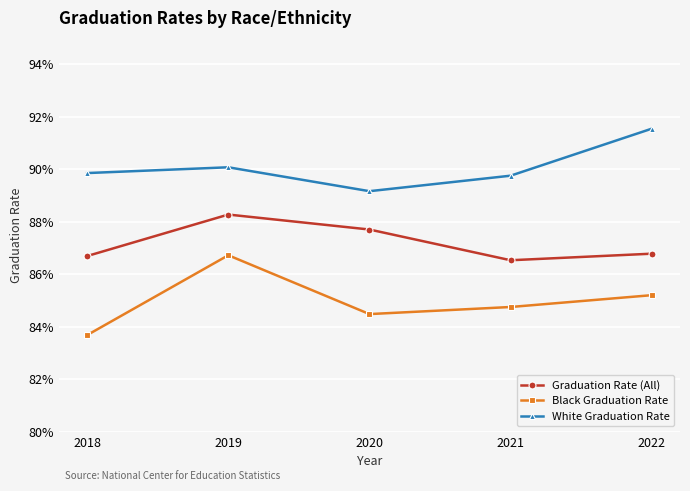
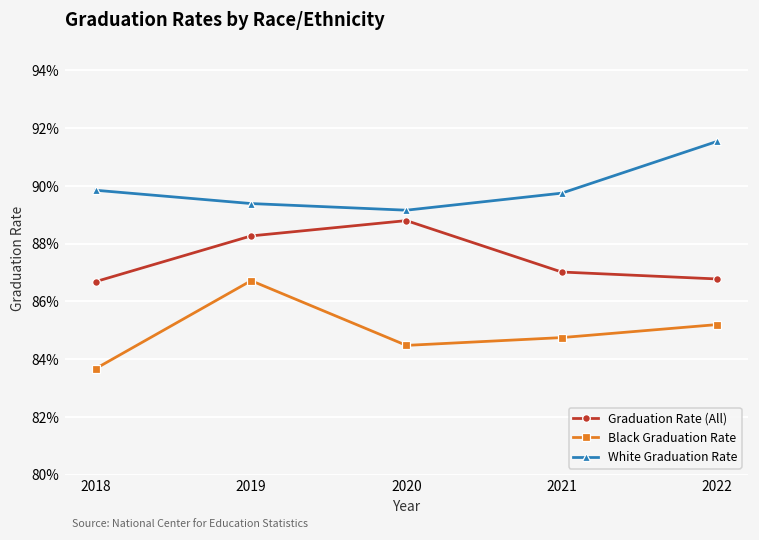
  {
    "Graduation Rate (All)": {
      "2018": "86.7%",
      "2019": "88.3%",
-     "2020": "87.7%",
-     "2021": "86.5%",
+     "2020": "88.8%",
+     "2021": "87.0%",
      "2022": "86.8%"
    },
    "Black Graduation Rate": {
      "2018": "83.7%",
      "2019": "86.7%",
      "2020": "84.5%",
      "2021": "84.8%",
      "2022": "85.2%"
    },
    "White Graduation Rate": {
      "2018": "89.9%",
-     "2019": "90.1%",
+     "2019": "89.4%",
      "2020": "89.2%",
      "2021": "89.8%",
      "2022": "91.5%"
    }
  }
